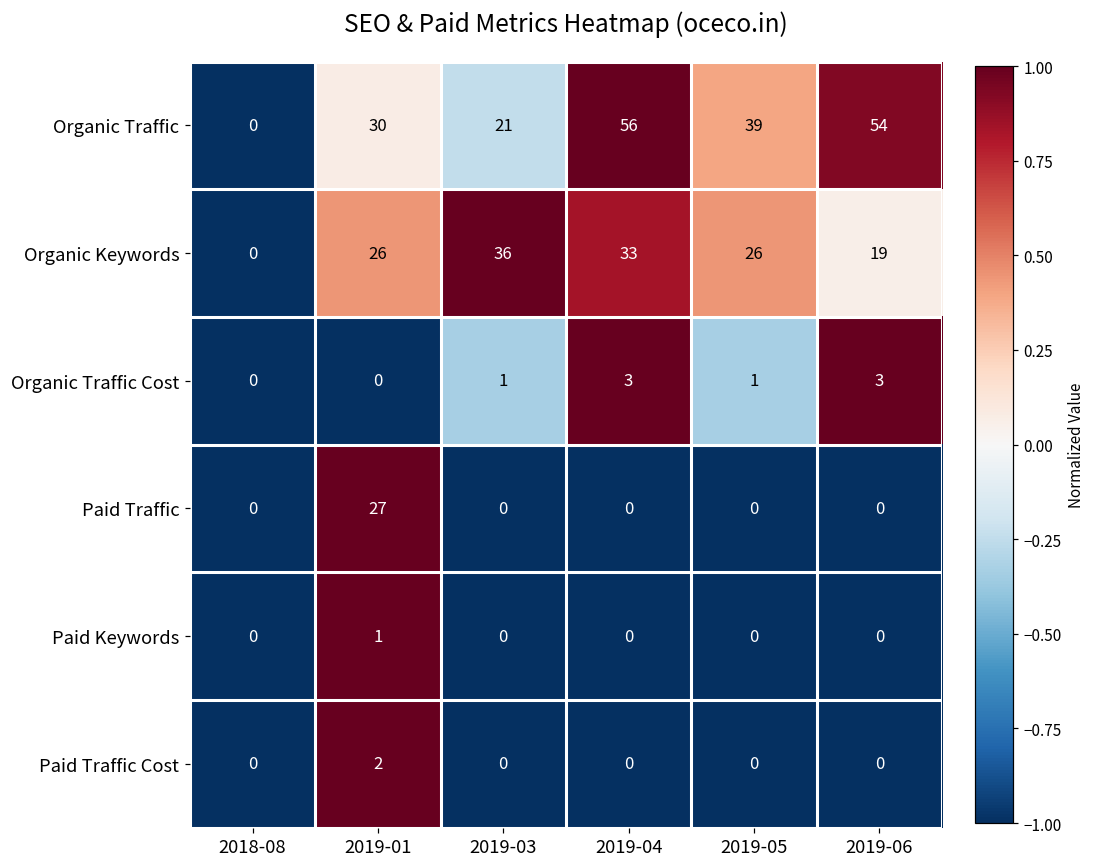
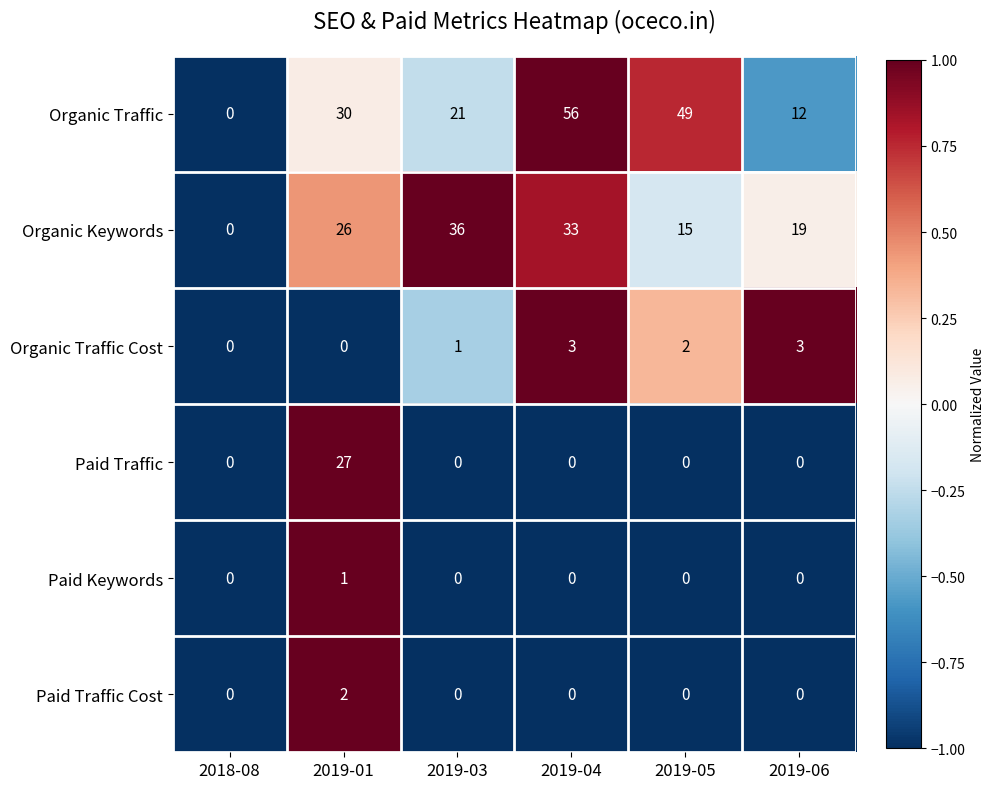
  {
    "Organic Traffic": {
      "2018-08": 0,
      "2019-01": 30,
      "2019-03": 21,
      "2019-04": 56,
-     "2019-05": 39,
-     "2019-06": 54
+     "2019-05": 49,
+     "2019-06": 12
    },
    "Organic Keywords": {
      "2018-08": 0,
      "2019-01": 26,
      "2019-03": 36,
      "2019-04": 33,
-     "2019-05": 26,
+     "2019-05": 15,
      "2019-06": 19
    },
    "Organic Traffic Cost": {
      "2018-08": 0,
      "2019-01": 0,
      "2019-03": 1,
      "2019-04": 3,
-     "2019-05": 1,
+     "2019-05": 2,
      "2019-06": 3
    },
    "Paid Traffic": {
      "2018-08": 0,
      "2019-01": 27,
      "2019-03": 0,
      "2019-04": 0,
      "2019-05": 0,
      "2019-06": 0
    },
    "Paid Keywords": {
      "2018-08": 0,
      "2019-01": 1,
      "2019-03": 0,
      "2019-04": 0,
      "2019-05": 0,
      "2019-06": 0
    },
    "Paid Traffic Cost": {
      "2018-08": 0,
      "2019-01": 2,
      "2019-03": 0,
      "2019-04": 0,
      "2019-05": 0,
      "2019-06": 0
    }
  }
